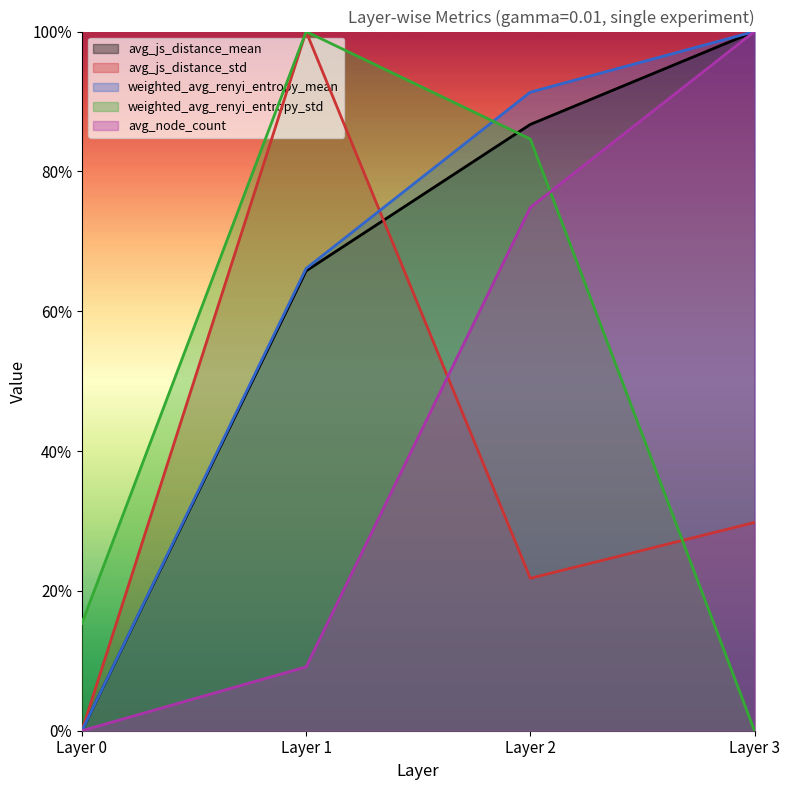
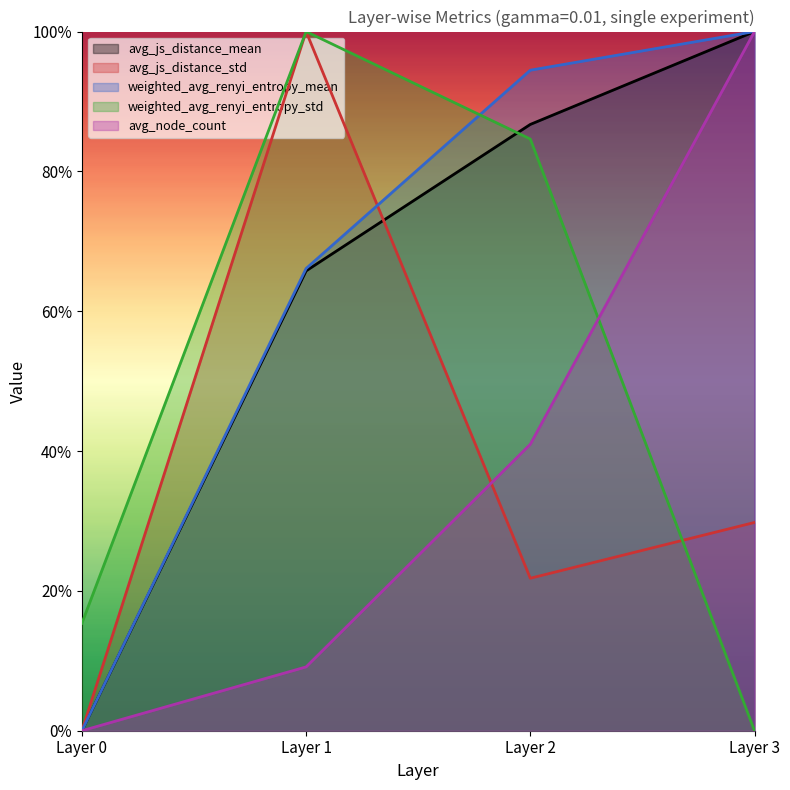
  {
    "avg_js_distance_mean": {
      "Layer 2": "87%"
    },
    "avg_js_distance_std": {
      "Layer 2": "22%",
      "Layer 3": "30%"
    },
    "weighted_avg_renyi_entropy_mean": {
-     "Layer 2": "91%"
+     "Layer 2": "94%"
    },
    "weighted_avg_renyi_entropy_std": {
      "Layer 0": "15%",
      "Layer 2": "85%",
      "Layer 3": "0%"
    },
    "avg_node_count": {
      "Layer 1": "9%",
-     "Layer 2": "75%"
+     "Layer 2": "41%"
    }
  }
